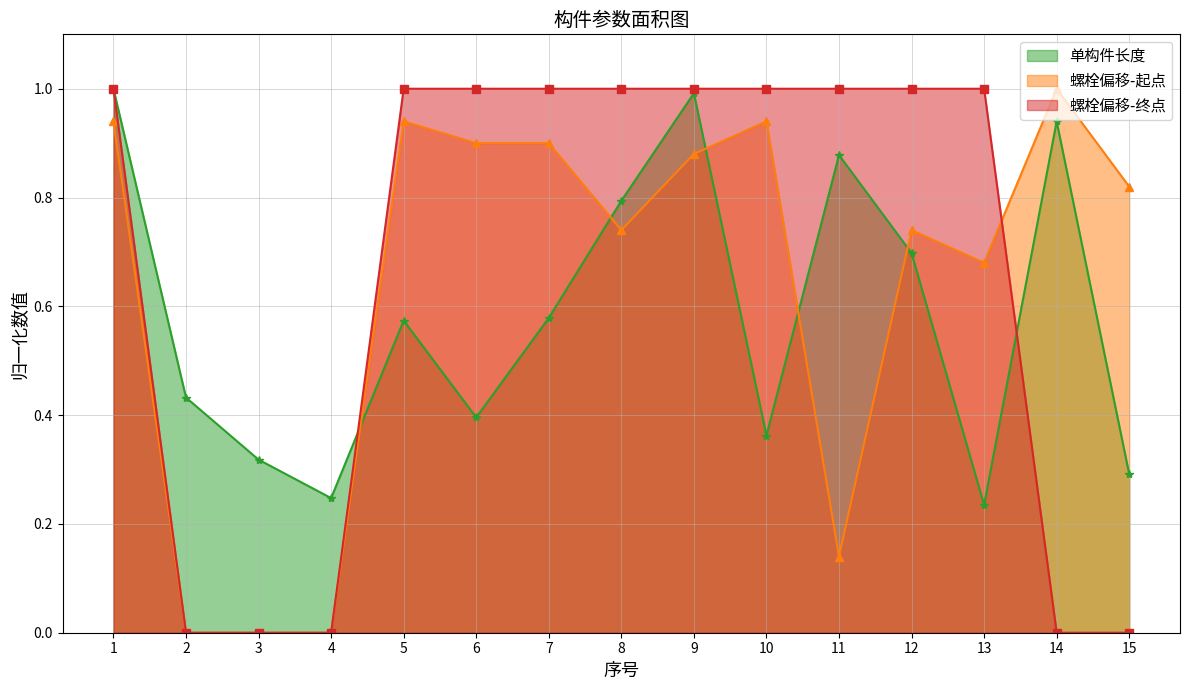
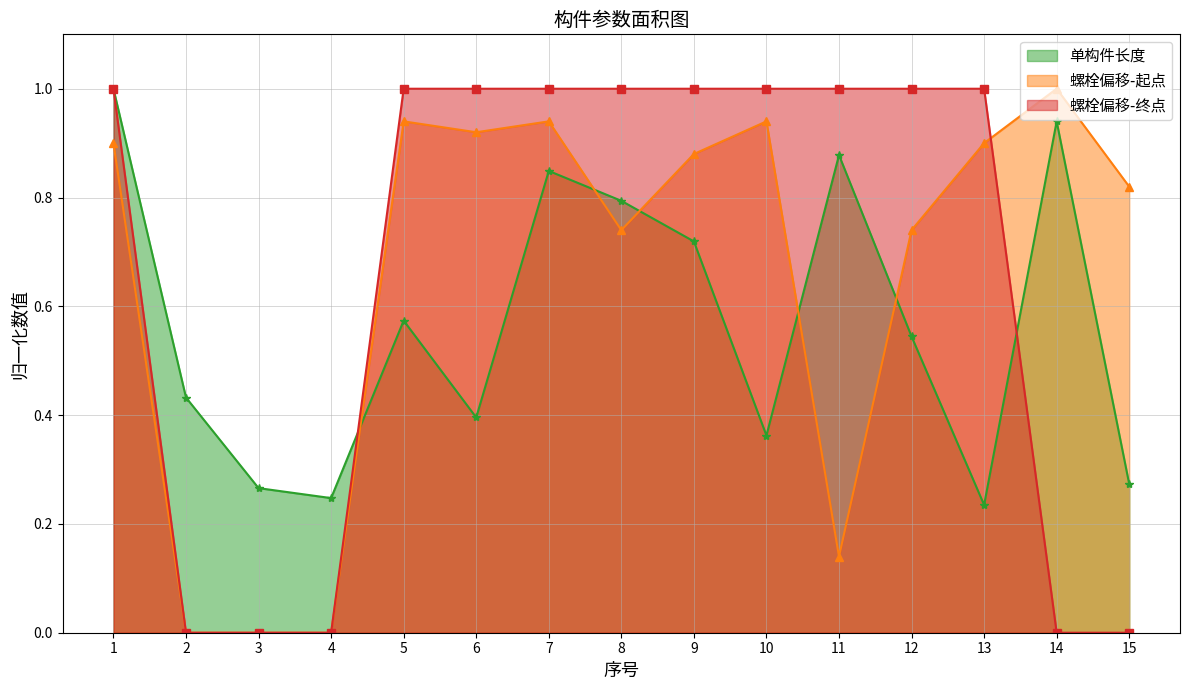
  {
    "单构件长度": {
      "2": 0.43,
-     "3": 0.32,
+     "3": 0.27,
      "4": 0.25,
      "5": 0.57,
      "6": 0.40,
-     "7": 0.58,
+     "7": 0.85,
      "8": 0.79,
-     "9": 0.99,
+     "9": 0.72,
      "10": 0.36,
      "11": 0.88,
-     "12": 0.70,
+     "12": 0.54,
      "13": 0.23,
      "14": 0.94,
-     "15": 0.29
+     "15": 0.27
    },
    "螺栓偏移-起点": {
-     "1": 0.94,
+     "1": 0.90,
      "5": 0.94,
-     "6": 0.90,
-     "7": 0.90,
+     "6": 0.92,
+     "7": 0.94,
      "8": 0.74,
      "9": 0.88,
      "10": 0.94,
      "11": 0.14,
      "12": 0.74,
-     "13": 0.68,
+     "13": 0.90,
      "15": 0.82
    },
    "螺栓偏移-终点": {
      "5": 1.00,
      "6": 1.00,
      "7": 1.00,
      "8": 1.00,
      "9": 1.00,
      "10": 1.00,
      "11": 1.00,
      "12": 1.00,
      "13": 1.00,
      "14": 0.00,
      "15": 0.00
    }
  }
